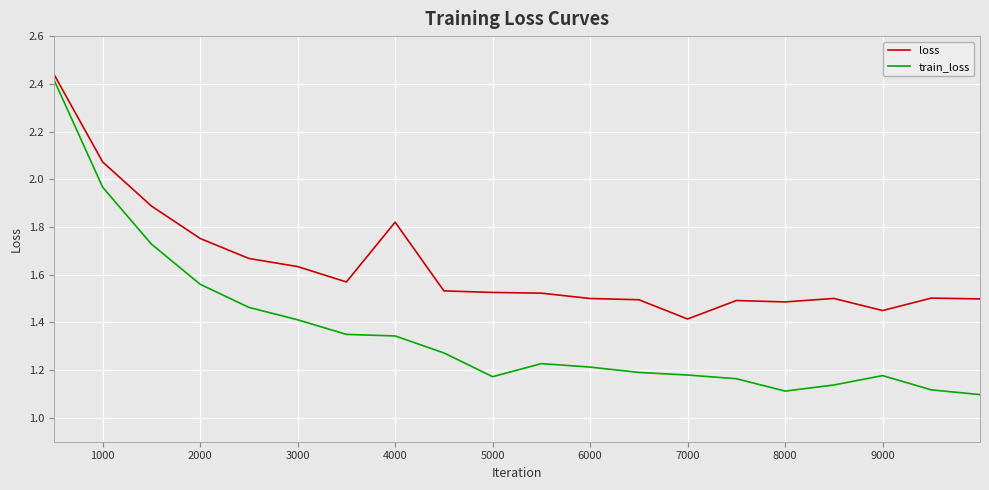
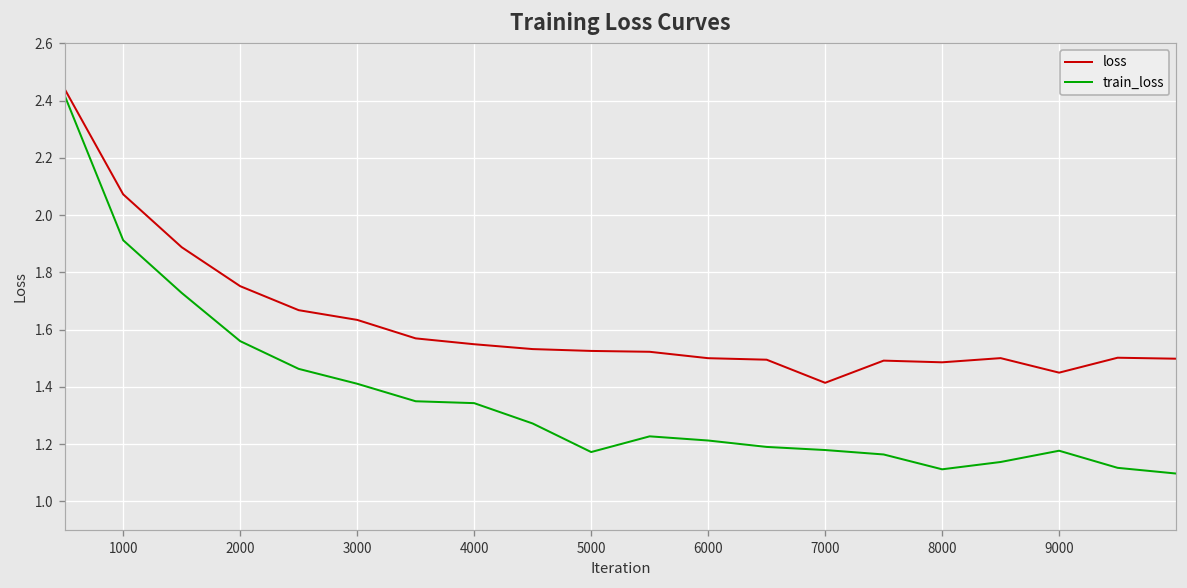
  {
    "loss": {
      "1000": 2.07,
      "2000": 1.75,
      "3000": 1.63,
-     "4000": 1.82,
+     "4000": 1.55,
      "5000": 1.53,
      "6000": 1.50,
      "7000": 1.41,
      "8000": 1.49,
      "9000": 1.45
    },
    "train_loss": {
-     "1000": 1.97,
+     "1000": 1.91,
      "2000": 1.56,
      "3000": 1.41,
      "4000": 1.34,
      "5000": 1.17,
      "6000": 1.21,
      "7000": 1.18,
      "8000": 1.11,
      "9000": 1.18
    }
  }
